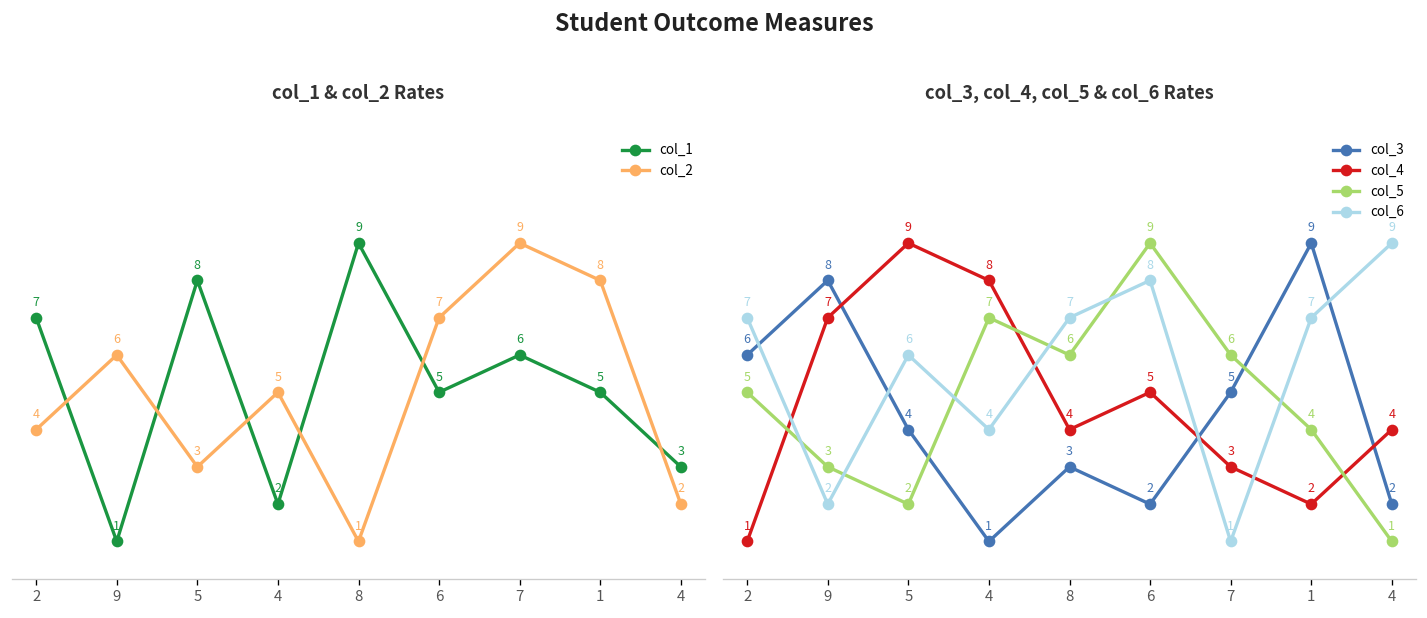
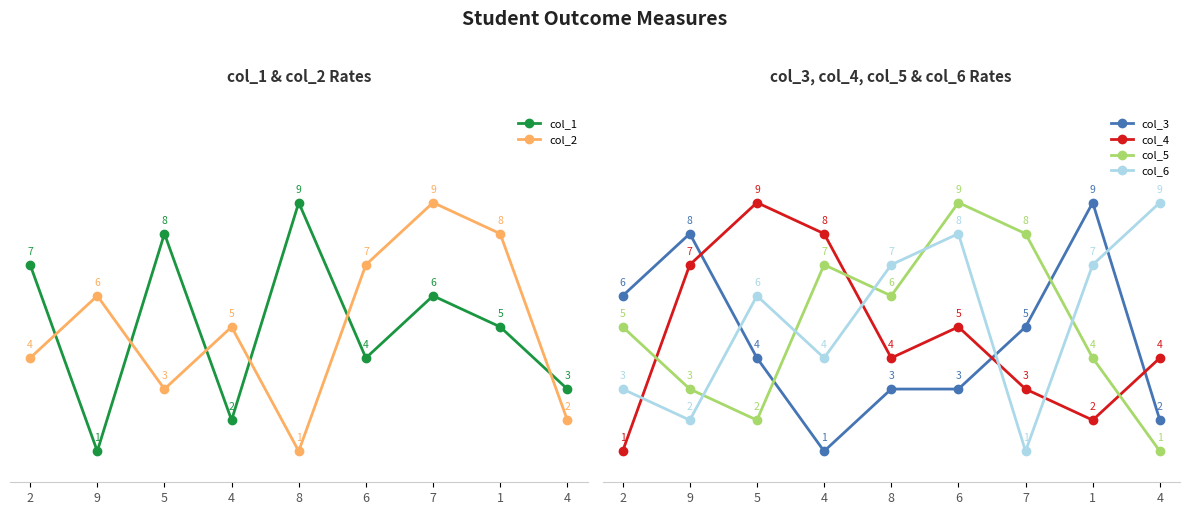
  {
    "col_1 & col_2 Rates": {
      "col_1": {
        "2": 7,
        "9": 1,
        "5": 8,
        "8": 9,
-       "6": 5,
+       "6": 4,
        "7": 6,
        "1": 5
      },
      "col_2": {
        "2": 4,
        "9": 6,
        "5": 3,
        "8": 1,
        "6": 7,
        "7": 9,
        "1": 8
      }
    },
    "col_3, col_4, col_5 & col_6 Rates": {
      "col_3": {
        "2": 6,
        "9": 8,
        "5": 4,
        "8": 3,
-       "6": 2,
+       "6": 3,
        "7": 5,
        "1": 9
      },
      "col_4": {
        "2": 1,
        "9": 7,
        "5": 9,
        "8": 4,
        "6": 5,
        "7": 3,
        "1": 2
      },
      "col_5": {
        "2": 5,
        "9": 3,
        "5": 2,
        "8": 6,
        "6": 9,
-       "7": 6,
+       "7": 8,
        "1": 4
      },
      "col_6": {
-       "2": 7,
+       "2": 3,
        "9": 2,
        "5": 6,
        "8": 7,
        "6": 8,
        "7": 1,
        "1": 7
      }
    }
  }
